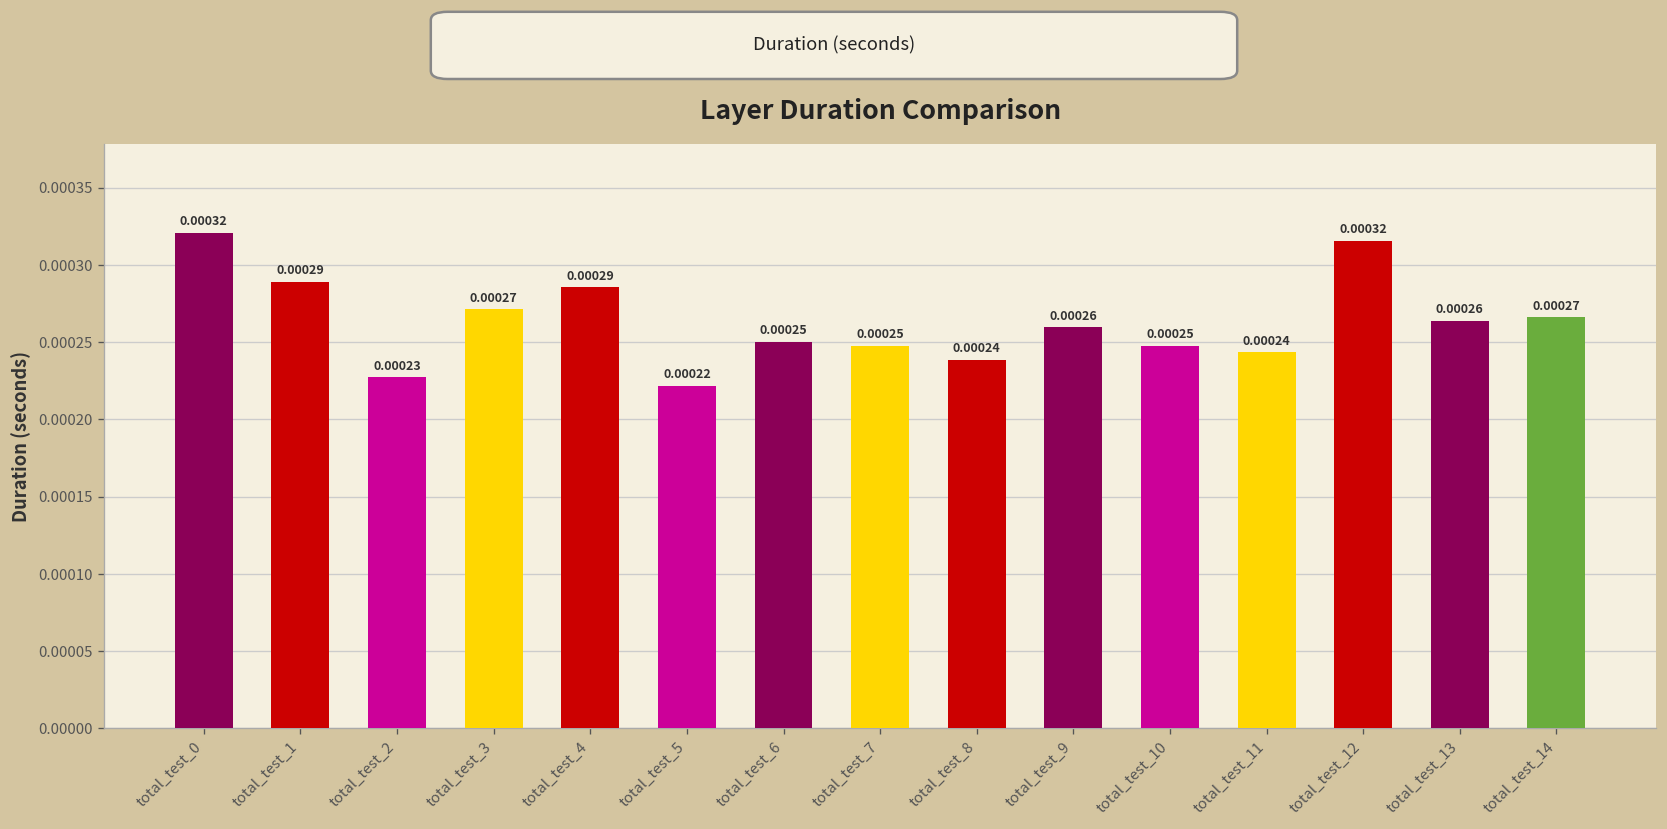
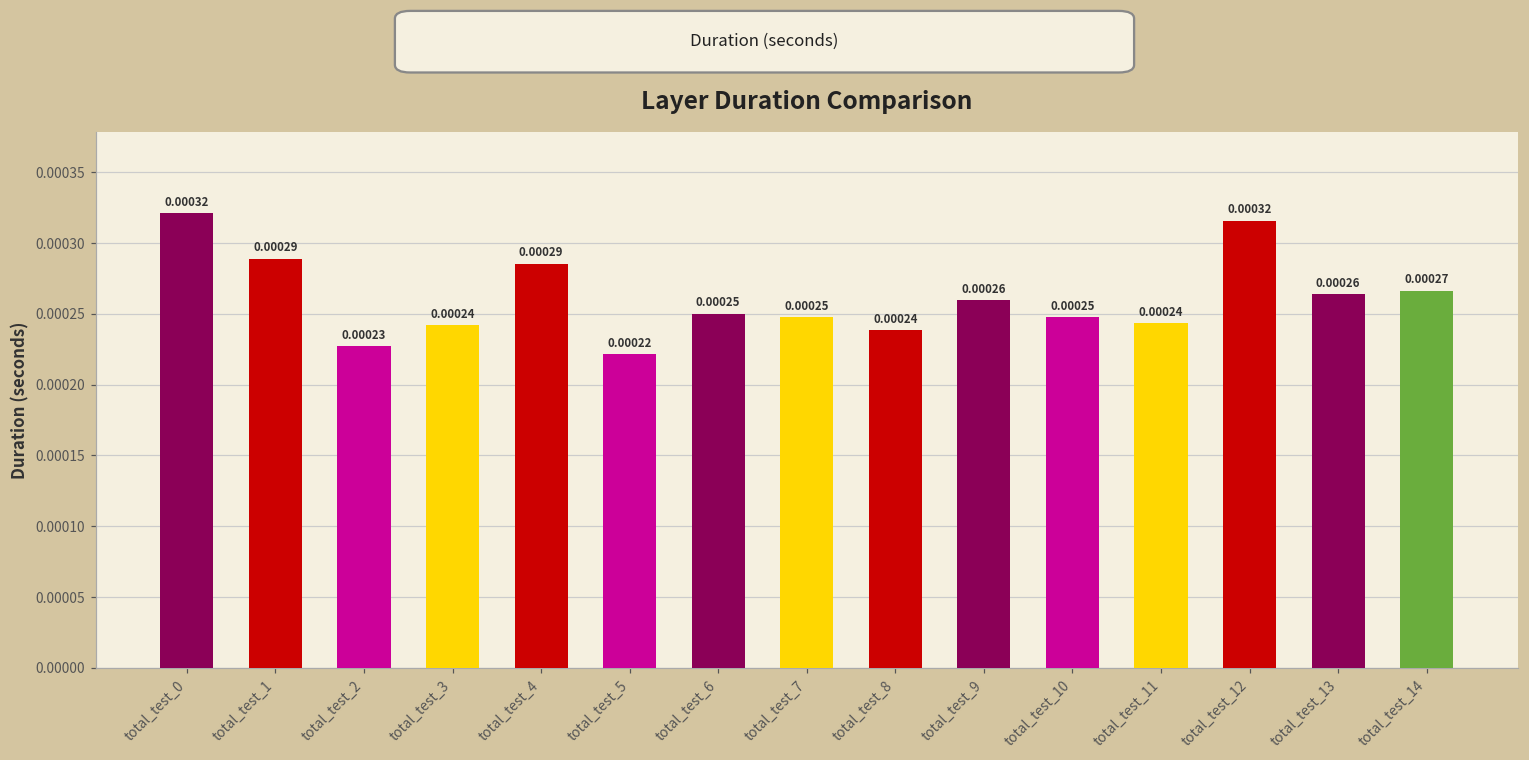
  {
    "total_test_0": 0.00032,
    "total_test_1": 0.00029,
    "total_test_2": 0.00023,
-   "total_test_3": 0.00027,
+   "total_test_3": 0.00024,
    "total_test_4": 0.00029,
    "total_test_5": 0.00022,
    "total_test_6": 0.00025,
    "total_test_7": 0.00025,
    "total_test_8": 0.00024,
    "total_test_9": 0.00026,
    "total_test_10": 0.00025,
    "total_test_11": 0.00024,
    "total_test_12": 0.00032,
    "total_test_13": 0.00026,
    "total_test_14": 0.00027
  }
